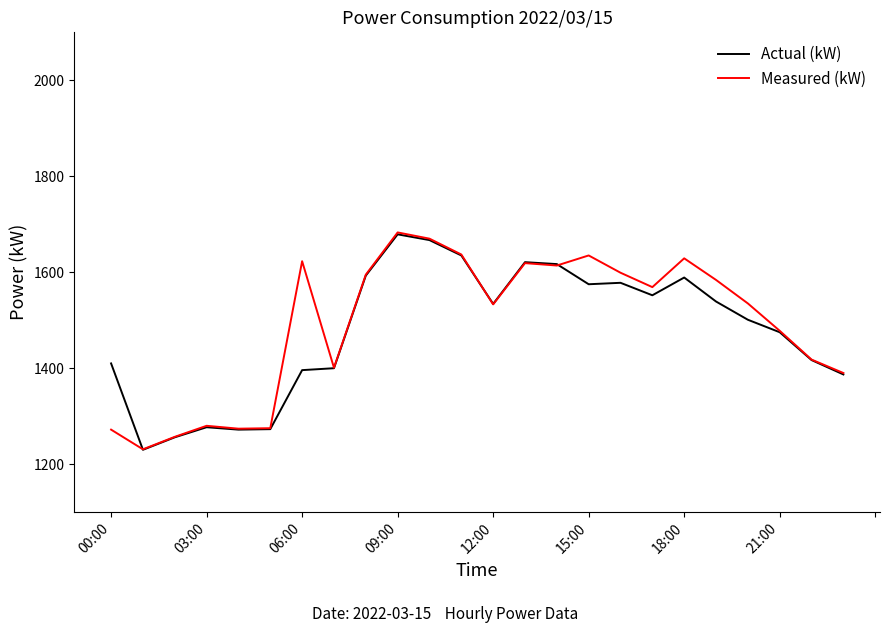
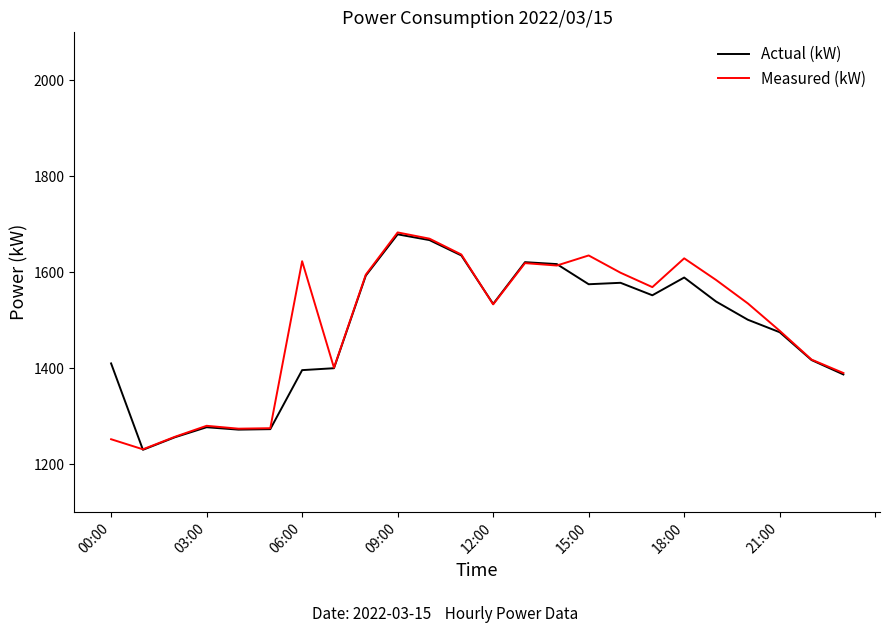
  {
    "Actual (kW)": {
      "00:00": 1410,
      "06:00": 1400,
      "15:00": 1580,
      "18:00": 1590
    },
    "Measured (kW)": {
-     "00:00": 1270,
+     "00:00": 1250,
      "06:00": 1620,
      "15:00": 1640,
      "18:00": 1630
    }
  }
